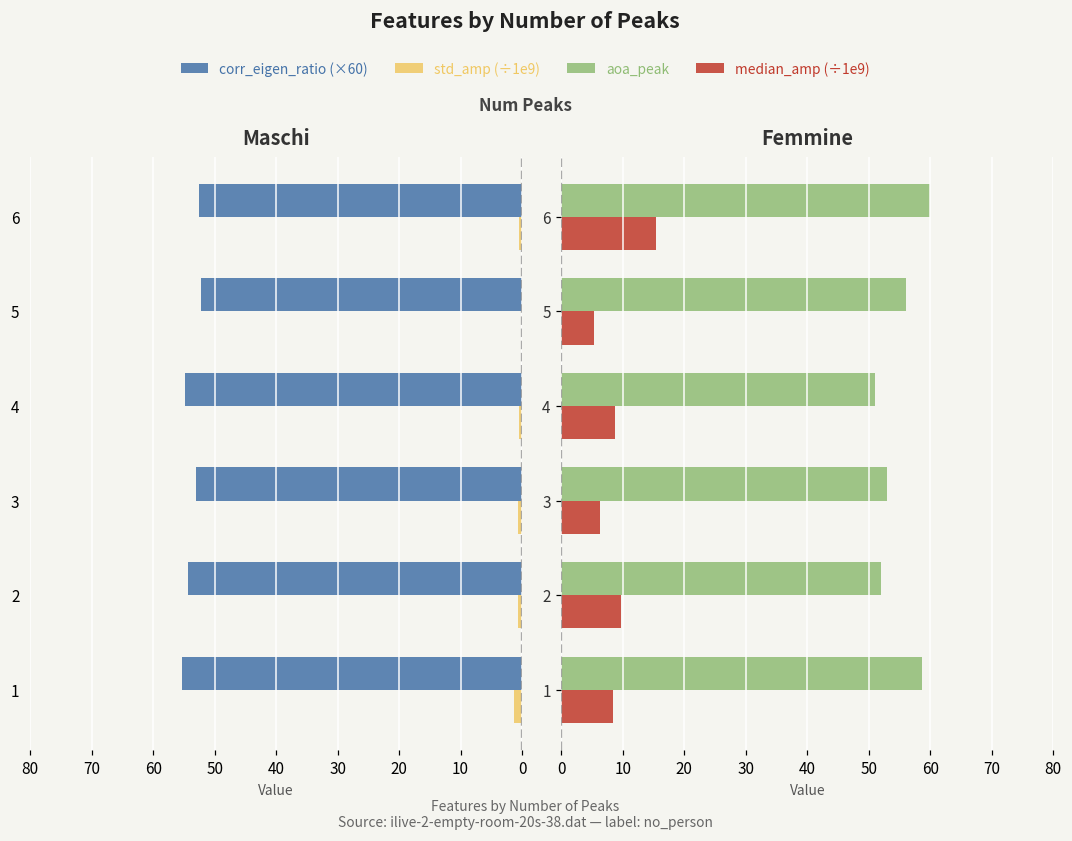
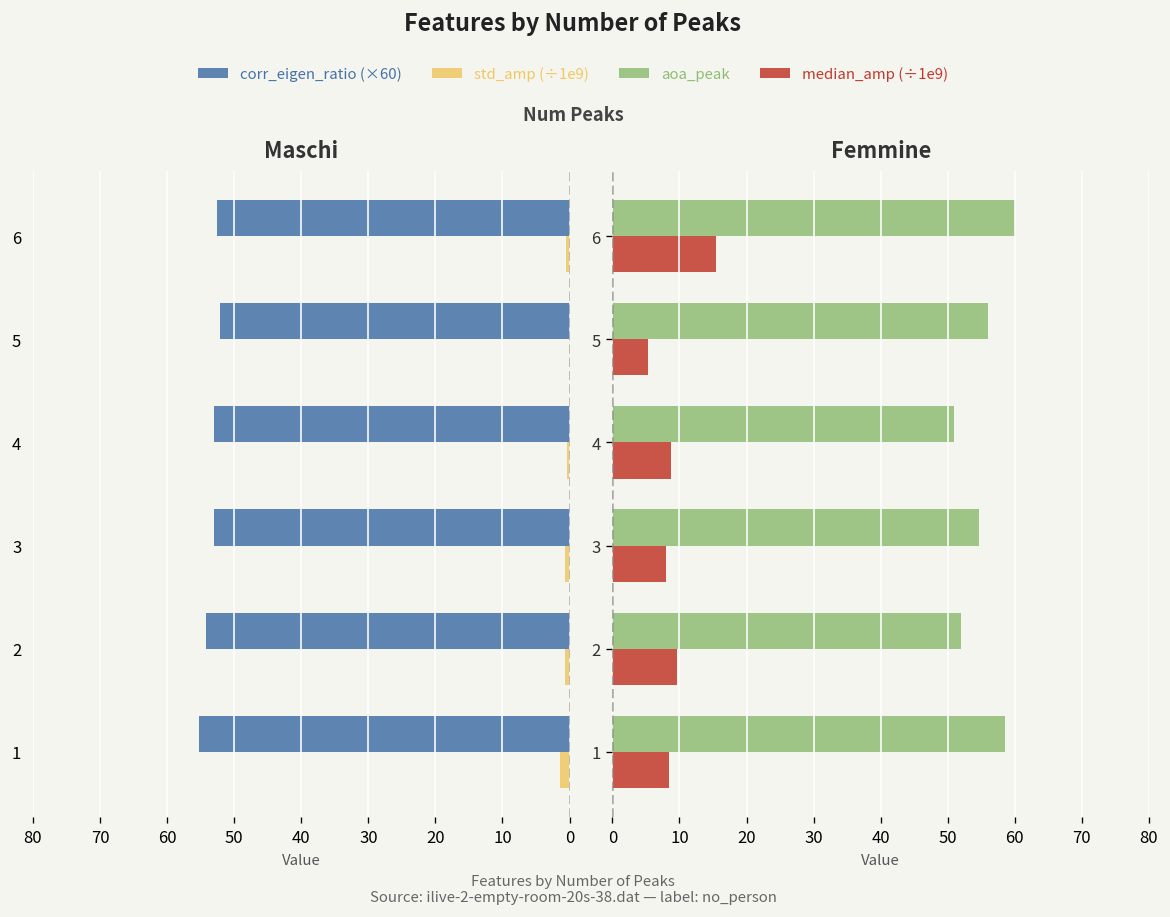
  {
    "Maschi": {
      "corr_eigen_ratio (×60)": {
        "6": 53,
        "5": 52,
-       "4": 55,
+       "4": 53,
        "3": 53,
        "2": 54,
        "1": 55
      },
      "std_amp (÷1e9)": {
        "6": 1,
        "3": 1,
        "2": 1,
        "1": 1
      }
    },
    "Femmine": {
      "aoa_peak": {
        "6": 60,
        "5": 56,
        "4": 51,
-       "3": 53,
+       "3": 55,
        "2": 52,
        "1": 59
      },
      "median_amp (÷1e9)": {
        "6": 15,
        "5": 5,
        "4": 9,
-       "3": 6,
+       "3": 8,
        "2": 10,
        "1": 8
      }
    }
  }
